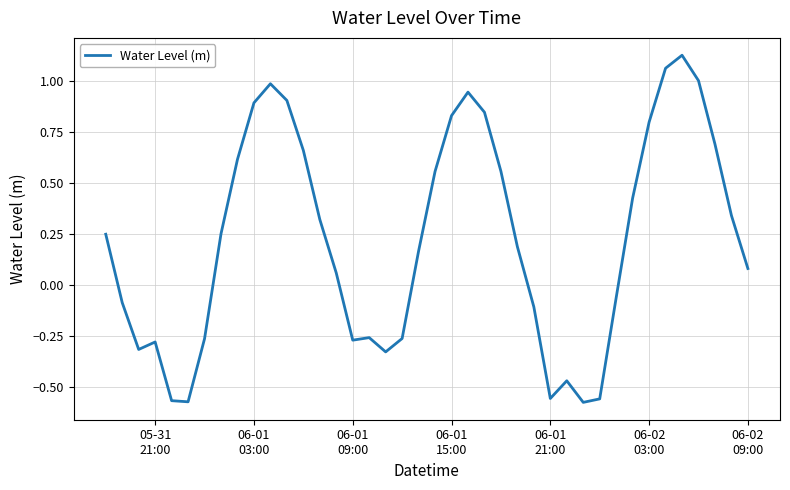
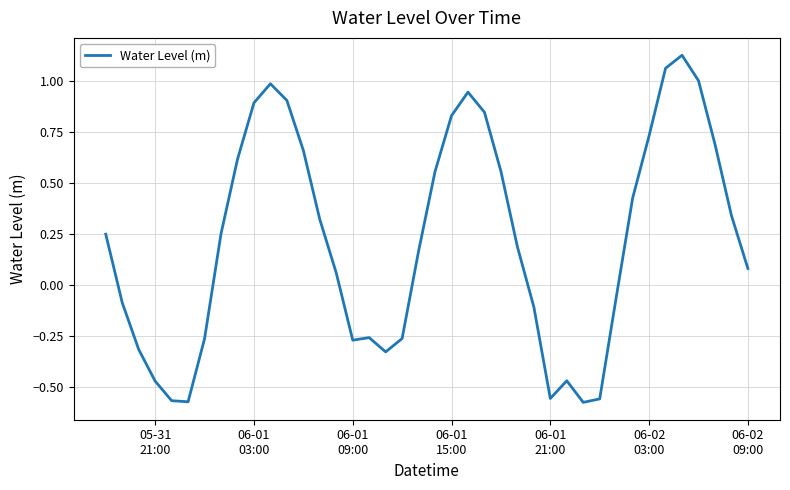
  {
-   "05-31 21:00": -0.28,
+   "05-31 21:00": -0.47,
    "06-01 03:00": 0.89,
    "06-01 09:00": -0.27,
    "06-01 15:00": 0.83,
    "06-01 21:00": -0.55,
-   "06-02 03:00": 0.80,
+   "06-02 03:00": 0.73,
    "06-02 09:00": 0.08
  }
